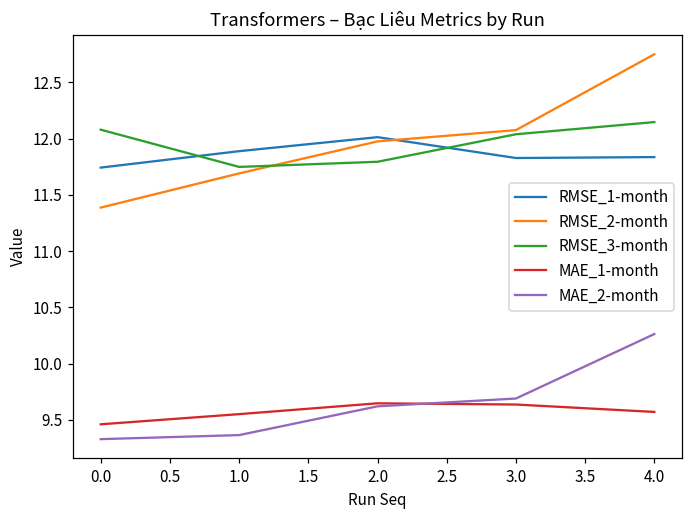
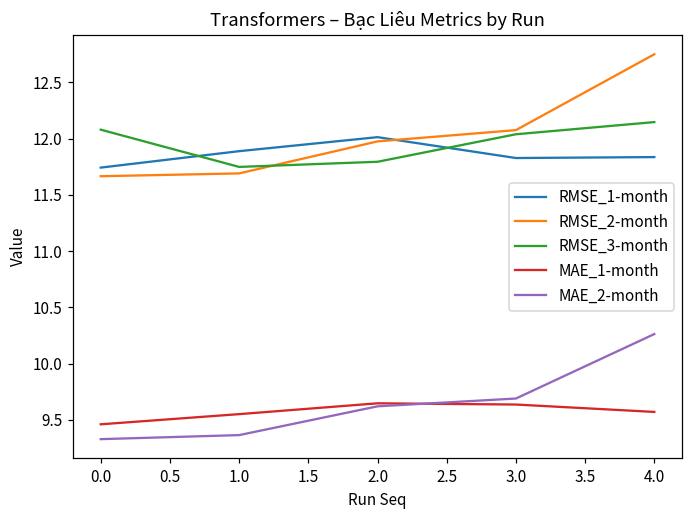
  {
    "RMSE_1-month": {
      "0.0": 11.74,
      "1.0": 11.89,
      "2.0": 12.01,
      "3.0": 11.83,
      "4.0": 11.84
    },
    "RMSE_2-month": {
-     "0.0": 11.39,
+     "0.0": 11.67,
      "1.0": 11.69,
      "2.0": 11.98,
      "3.0": 12.08,
      "4.0": 12.75
    },
    "RMSE_3-month": {
      "0.0": 12.08,
      "1.0": 11.75,
      "2.0": 11.79,
      "3.0": 12.04,
      "4.0": 12.15
    },
    "MAE_1-month": {
      "0.0": 9.46,
      "1.0": 9.55,
      "2.0": 9.65,
      "3.0": 9.64,
      "4.0": 9.57
    },
    "MAE_2-month": {
      "0.0": 9.33,
      "1.0": 9.36,
      "2.0": 9.62,
      "3.0": 9.69,
      "4.0": 10.26
    }
  }
